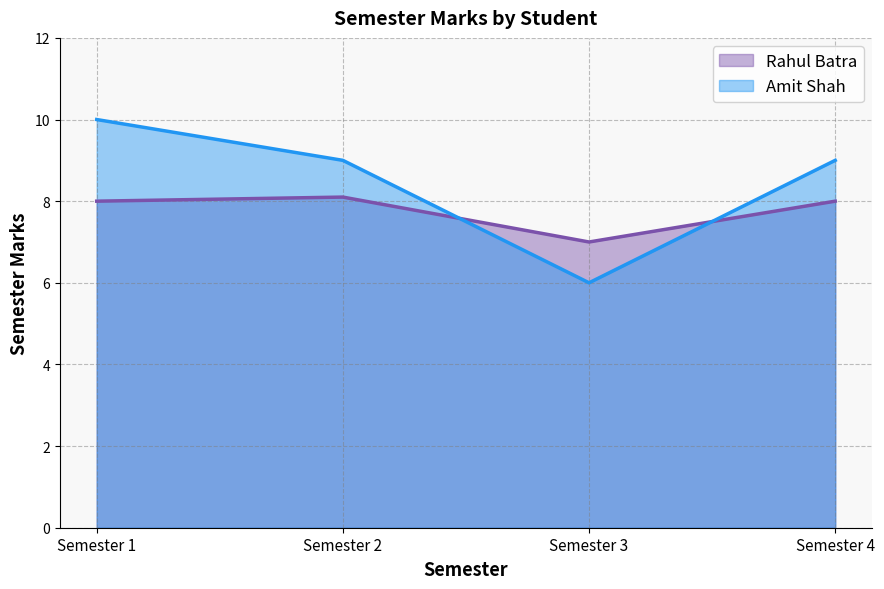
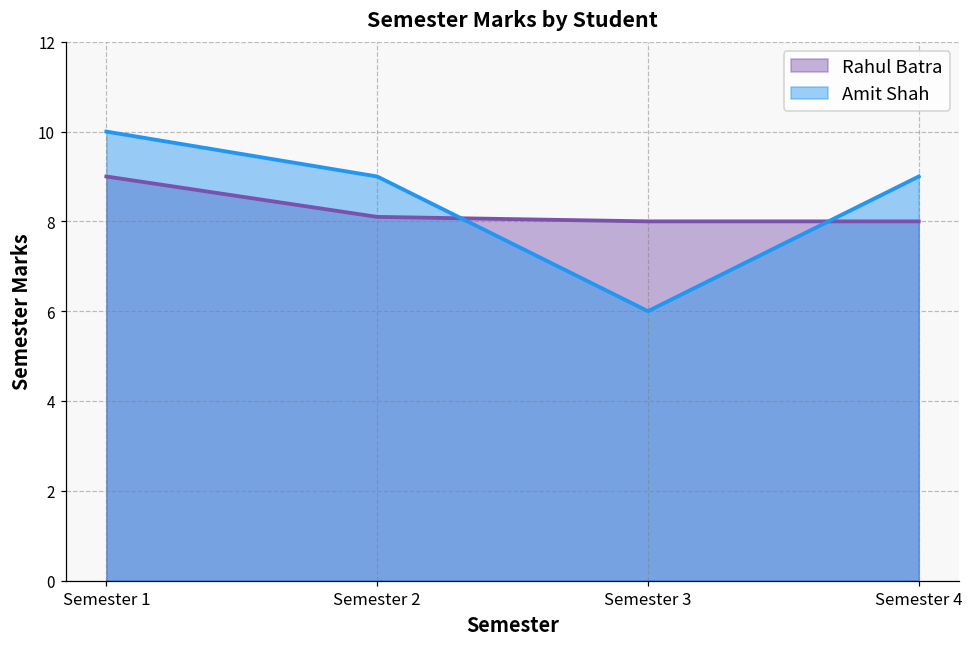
  {
    "Rahul Batra": {
-     "Semester 1": 8,
+     "Semester 1": 9,
      "Semester 2": 8.1,
-     "Semester 3": 7,
+     "Semester 3": 8,
      "Semester 4": 8
    },
    "Amit Shah": {
      "Semester 1": 10,
      "Semester 2": 9,
      "Semester 3": 6,
      "Semester 4": 9
    }
  }
